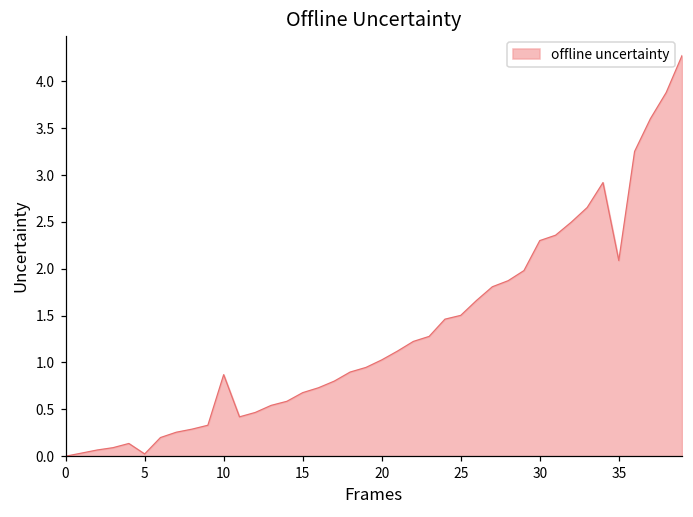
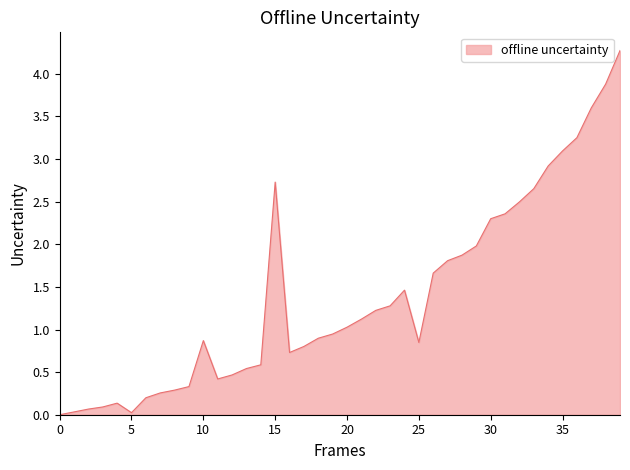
  {
    "0": 0.0,
    "5": 0.0,
    "10": 0.9,
-   "15": 0.7,
+   "15": 2.7,
    "20": 1.0,
-   "25": 1.5,
+   "25": 0.8,
    "30": 2.3,
-   "35": 2.1
+   "35": 3.1
  }
